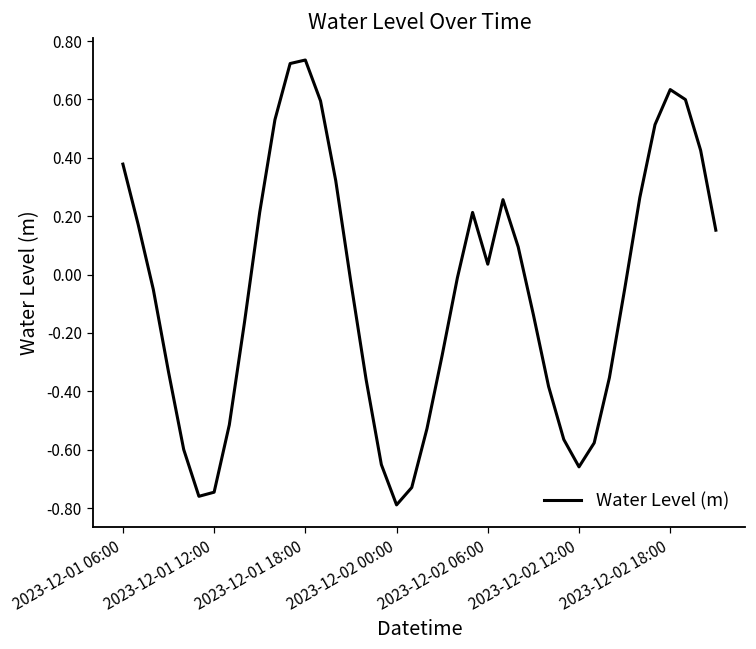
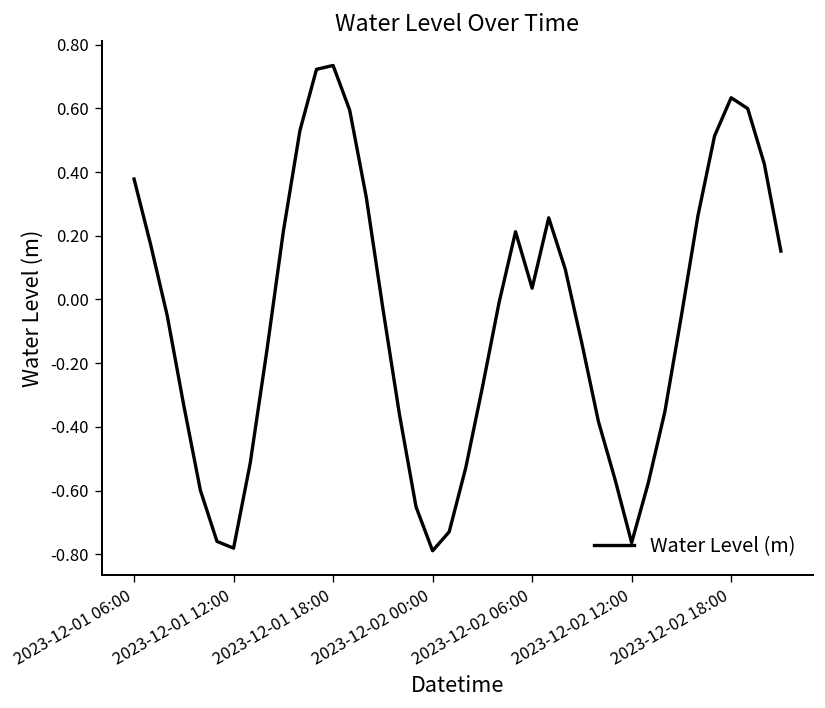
  {
    "2023-12-01 06:00": 0.38,
-   "2023-12-01 12:00": -0.75,
+   "2023-12-01 12:00": -0.78,
    "2023-12-01 18:00": 0.73,
    "2023-12-02 00:00": -0.79,
    "2023-12-02 06:00": 0.04,
-   "2023-12-02 12:00": -0.66,
+   "2023-12-02 12:00": -0.76,
    "2023-12-02 18:00": 0.63
  }
